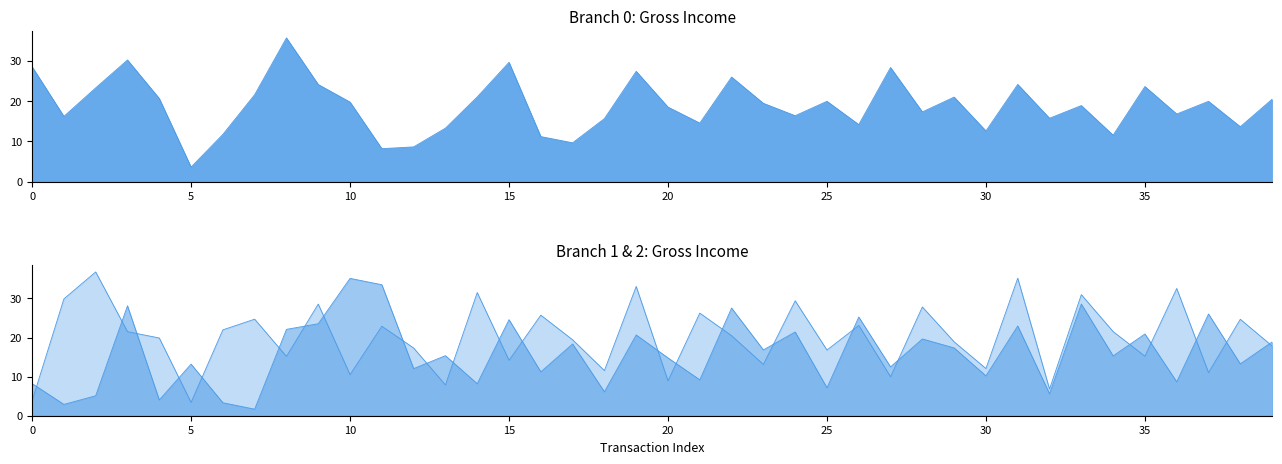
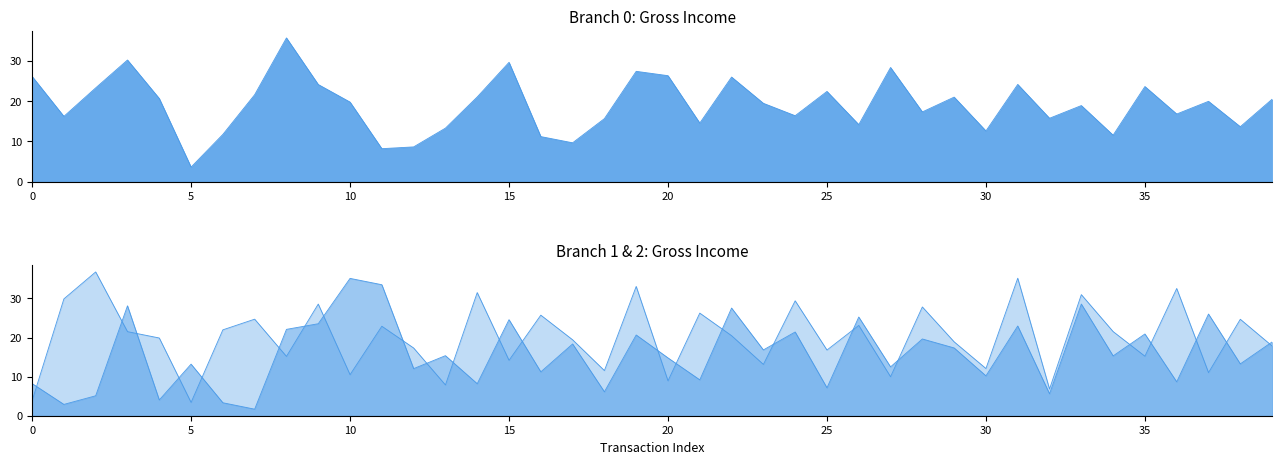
  {
    "Branch 0: Gross Income": {
-     "0": 29,
+     "0": 26,
      "5": 4,
      "10": 20,
      "15": 30,
-     "20": 19,
-     "25": 20,
+     "20": 26,
+     "25": 22,
      "30": 13,
      "35": 24
    }
  }
